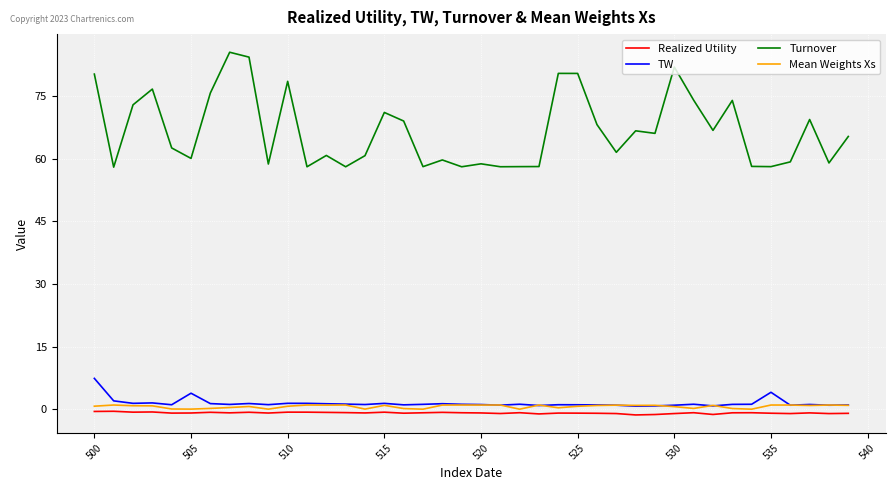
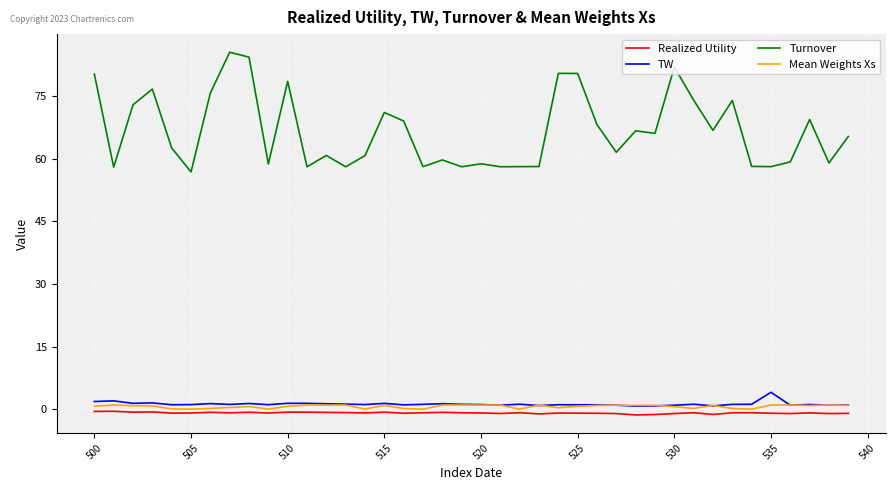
  {
    "Realized Utility": {
      "500": -1,
      "505": -1,
      "510": -1,
      "515": -1,
      "520": -1,
      "525": -1,
      "530": -1,
      "535": -1
    },
    "TW": {
-     "500": 7,
-     "505": 4,
+     "500": 2,
+     "505": 1,
      "510": 1,
      "535": 4
    },
    "Turnover": {
      "500": 80,
-     "505": 60,
+     "505": 57,
      "510": 79,
      "515": 71,
      "520": 59,
      "525": 80,
      "535": 58
    },
    "Mean Weights Xs": {
      "500": 1,
      "505": 0,
      "510": 1,
      "535": 1
    }
  }
